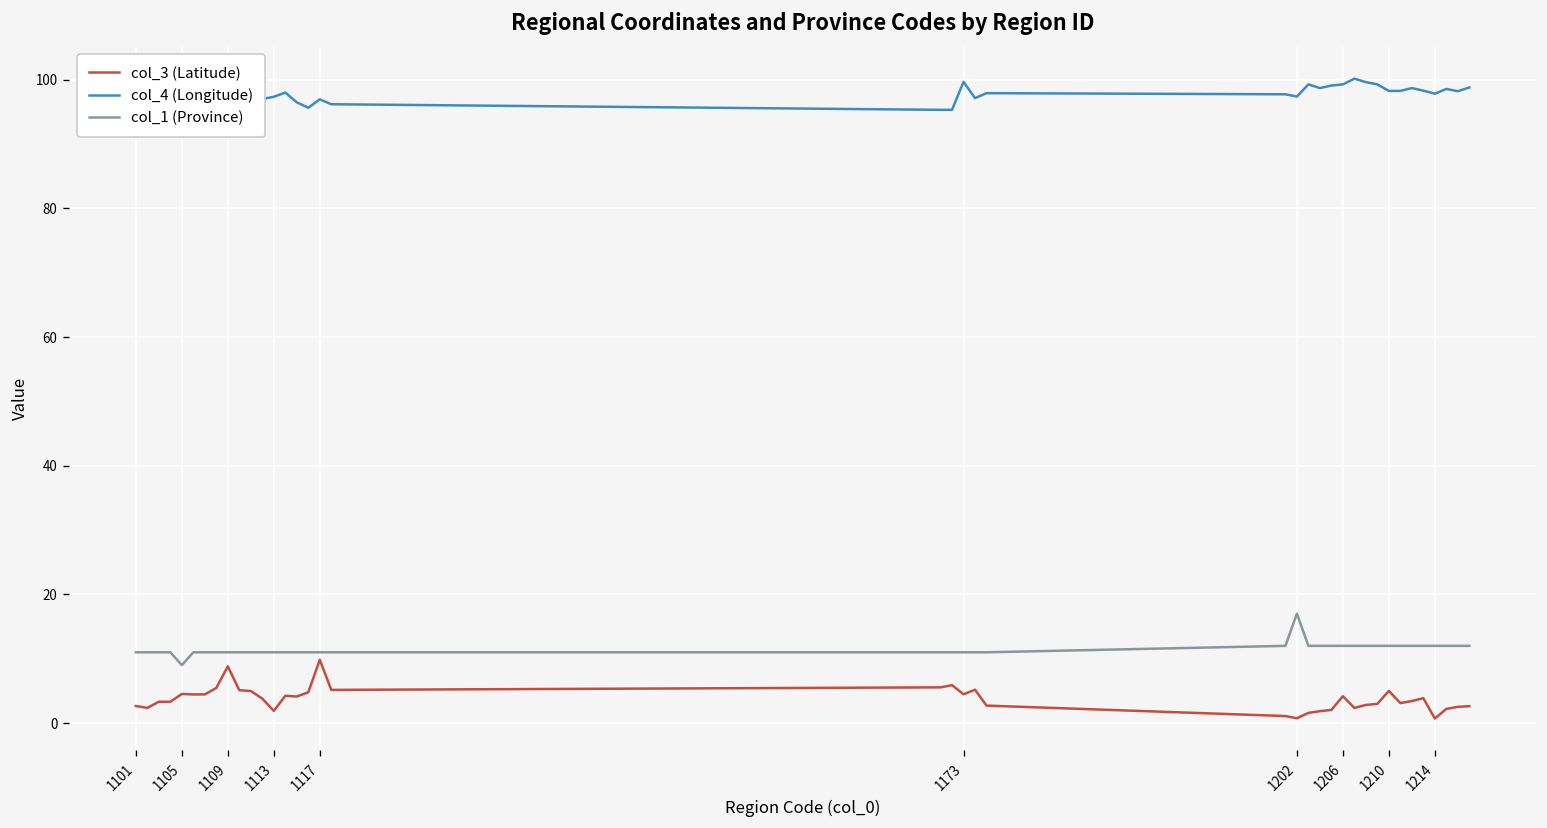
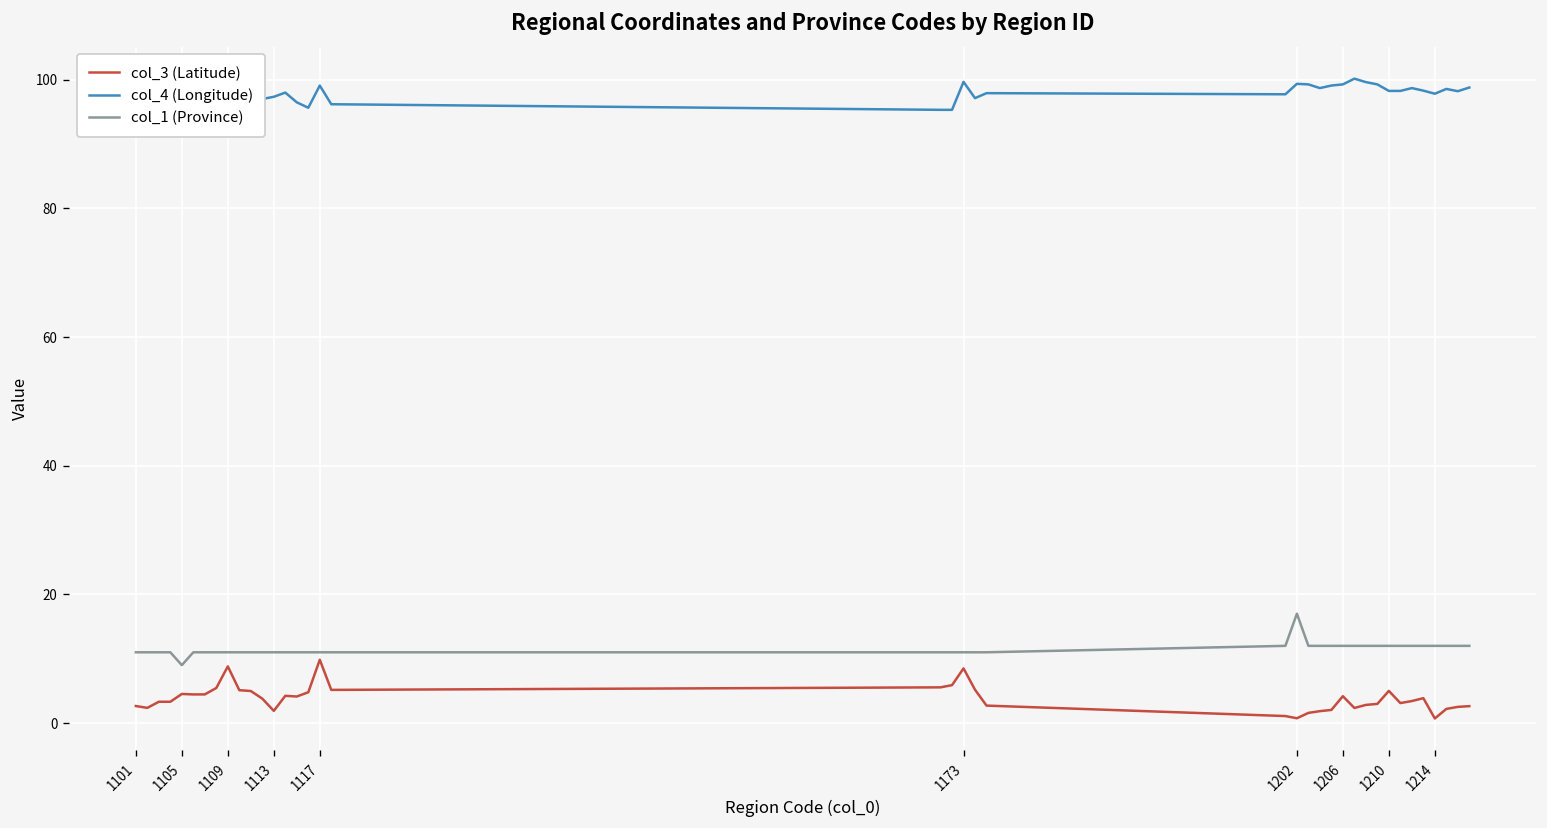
  {
    "col_3 (Latitude)": {
      "1101": 3,
      "1105": 5,
      "1109": 9,
      "1113": 2,
      "1117": 10,
-     "1173": 4,
+     "1173": 8,
      "1202": 1,
      "1206": 4,
      "1210": 5,
      "1214": 1
    },
    "col_4 (Longitude)": {
      "1113": 97,
-     "1117": 97,
+     "1117": 99,
      "1173": 100,
-     "1202": 97,
+     "1202": 99,
      "1206": 99,
      "1210": 98,
      "1214": 98
    },
    "col_1 (Province)": {
      "1101": 11,
      "1105": 9,
      "1109": 11,
      "1113": 11,
      "1117": 11,
      "1173": 11,
      "1202": 17,
      "1206": 12,
      "1210": 12,
      "1214": 12
    }
  }
